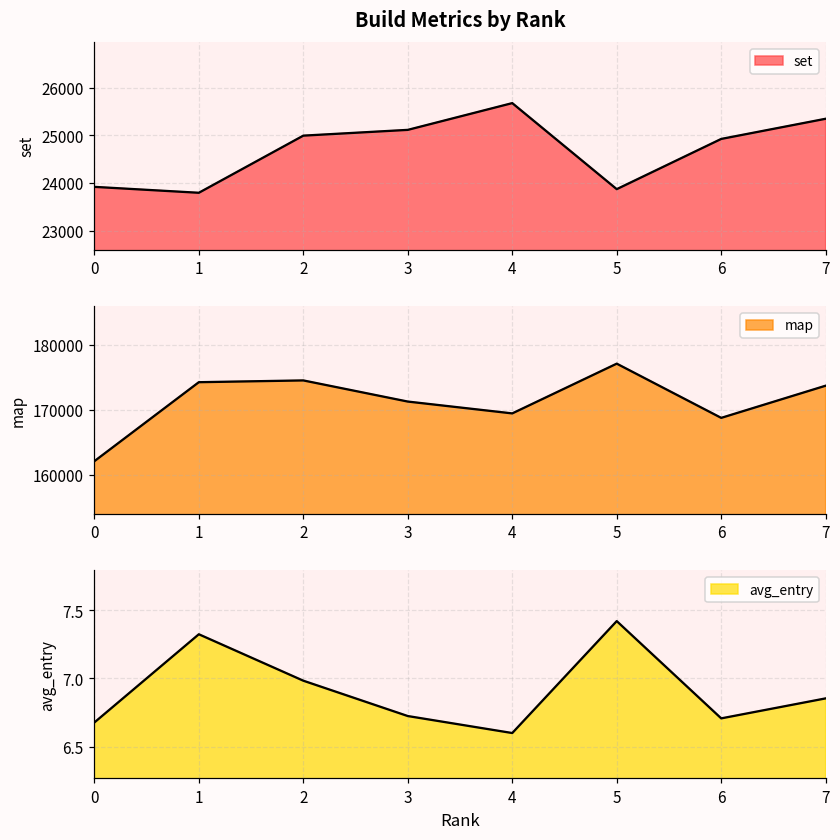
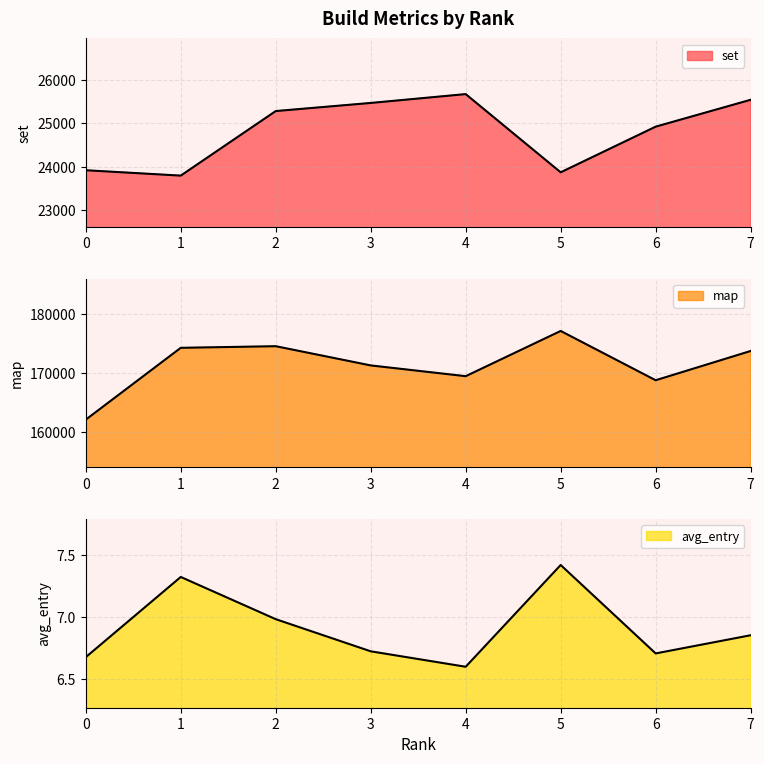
  {
    "Build Metrics by Rank": {
      "0": 23900,
      "1": 23800,
-     "2": 25000,
-     "3": 25100,
+     "2": 25300,
+     "3": 25500,
      "4": 25700,
      "5": 23900,
      "6": 24900,
-     "7": 25300
+     "7": 25500
    }
  }
